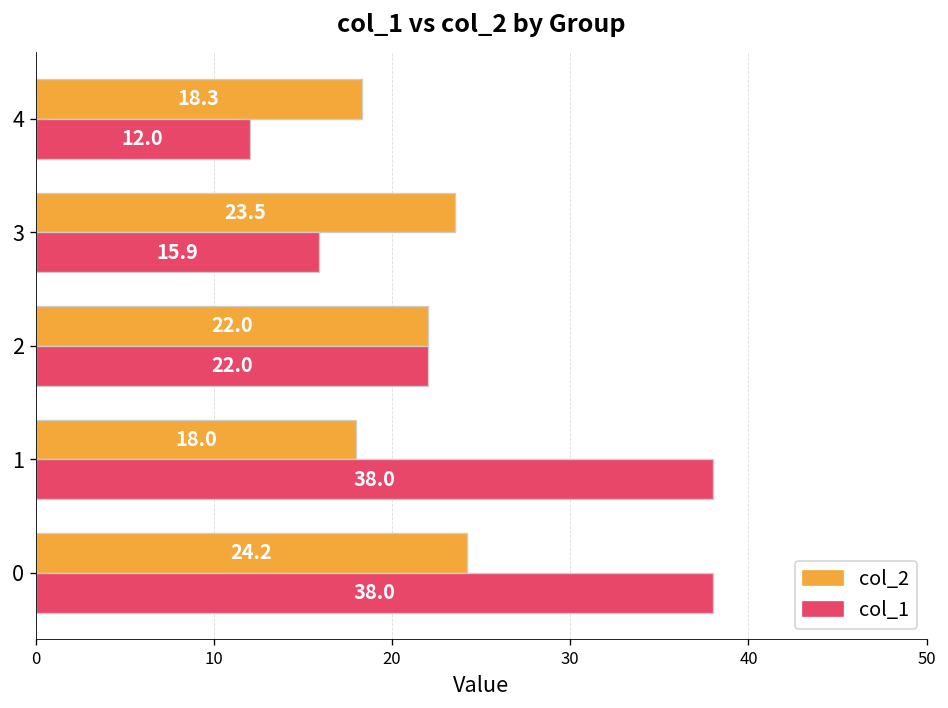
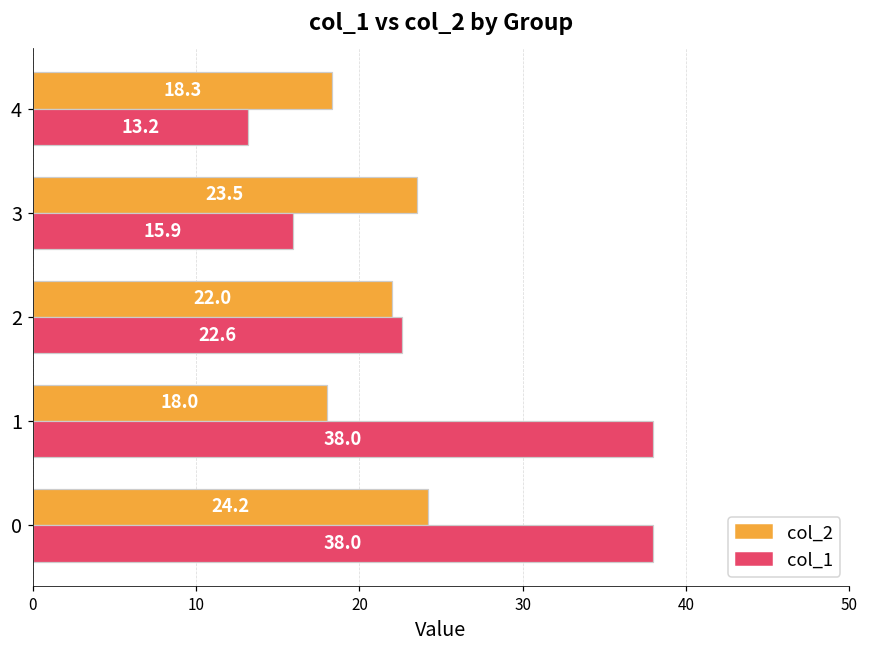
  {
    "col_2": {
      "4": 18.3,
      "3": 23.5,
      "2": 22.0,
      "1": 18.0,
      "0": 24.2
    },
    "col_1": {
-     "4": 12.0,
+     "4": 13.2,
      "3": 15.9,
-     "2": 22.0,
+     "2": 22.6,
      "1": 38.0,
      "0": 38.0
    }
  }
